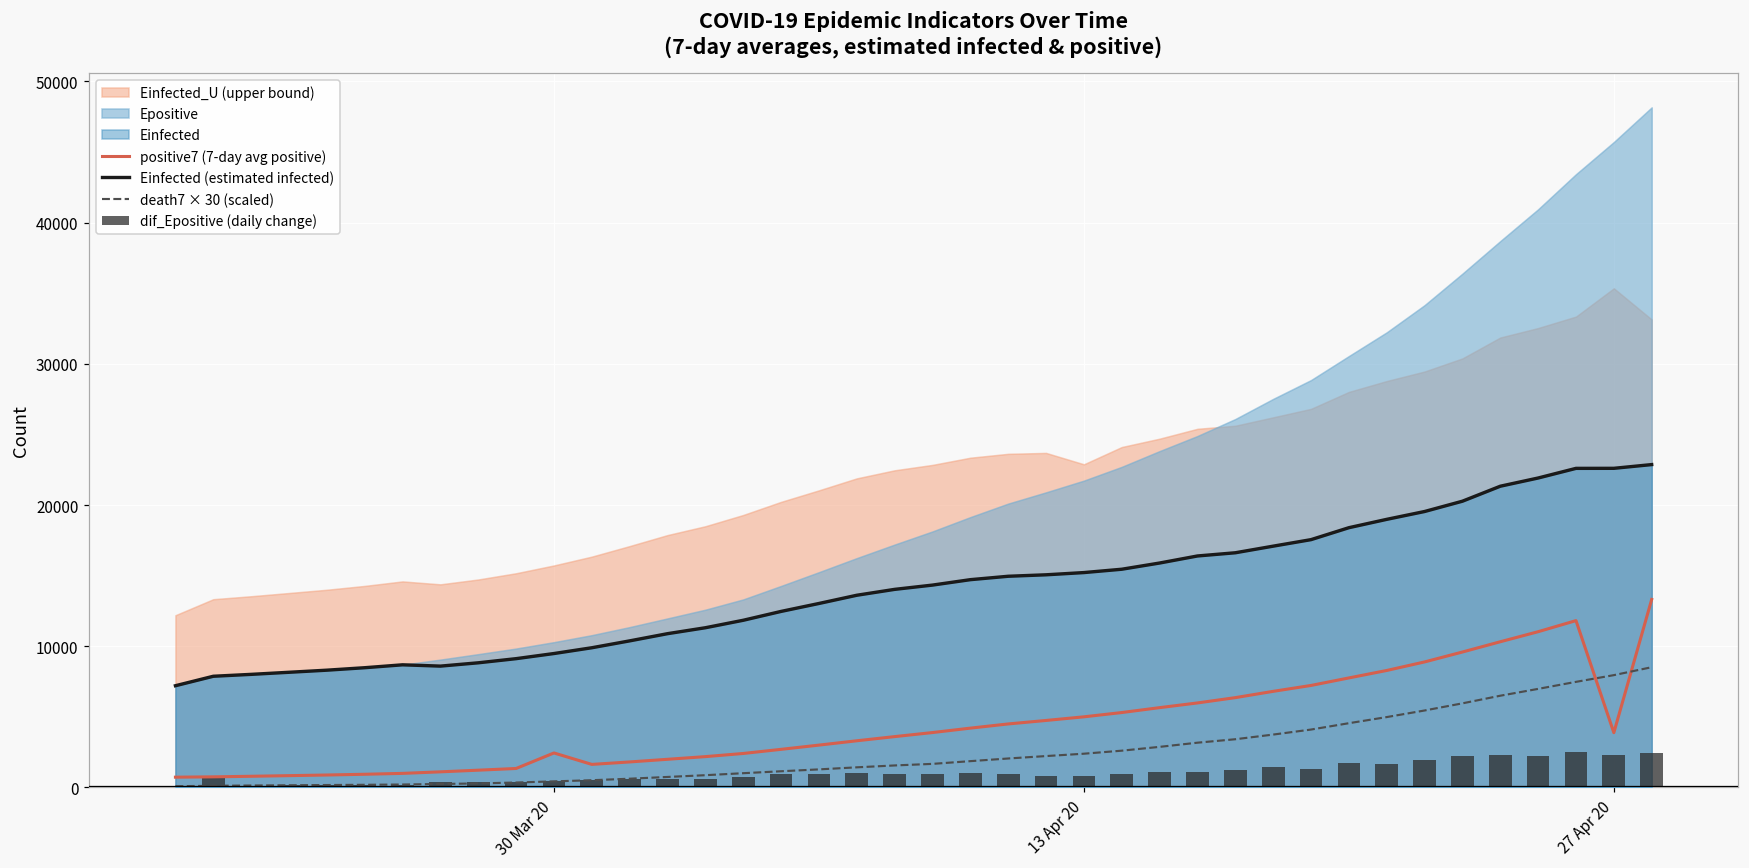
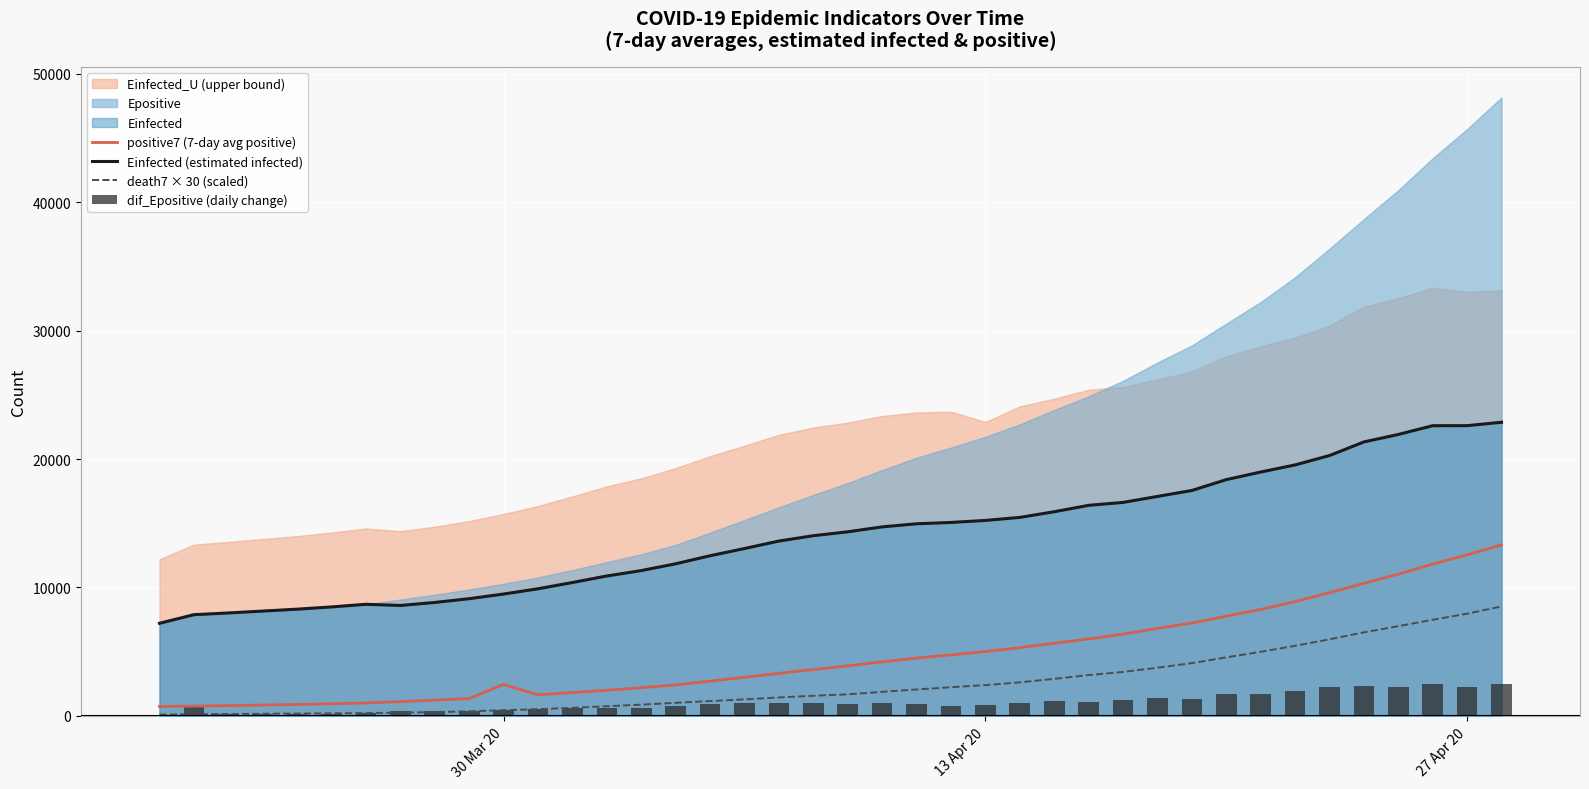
  {
    "positive7 (7-day avg positive)": {
      "30 Mar 20": 2400,
      "13 Apr 20": 5000,
-     "27 Apr 20": 3900
+     "27 Apr 20": 12500
    },
    "Einfected_U (upper bound)": {
      "30 Mar 20": 15700,
      "13 Apr 20": 22900,
-     "27 Apr 20": 35300
+     "27 Apr 20": 33000
    }
  }
